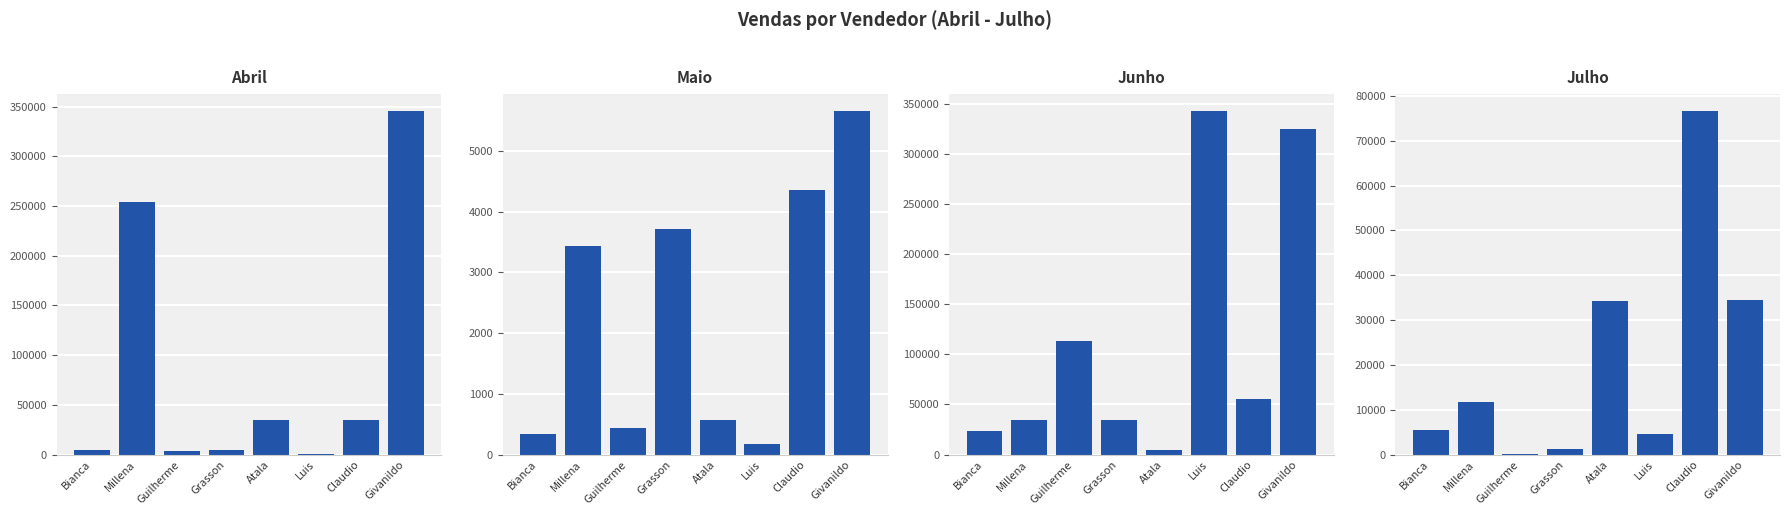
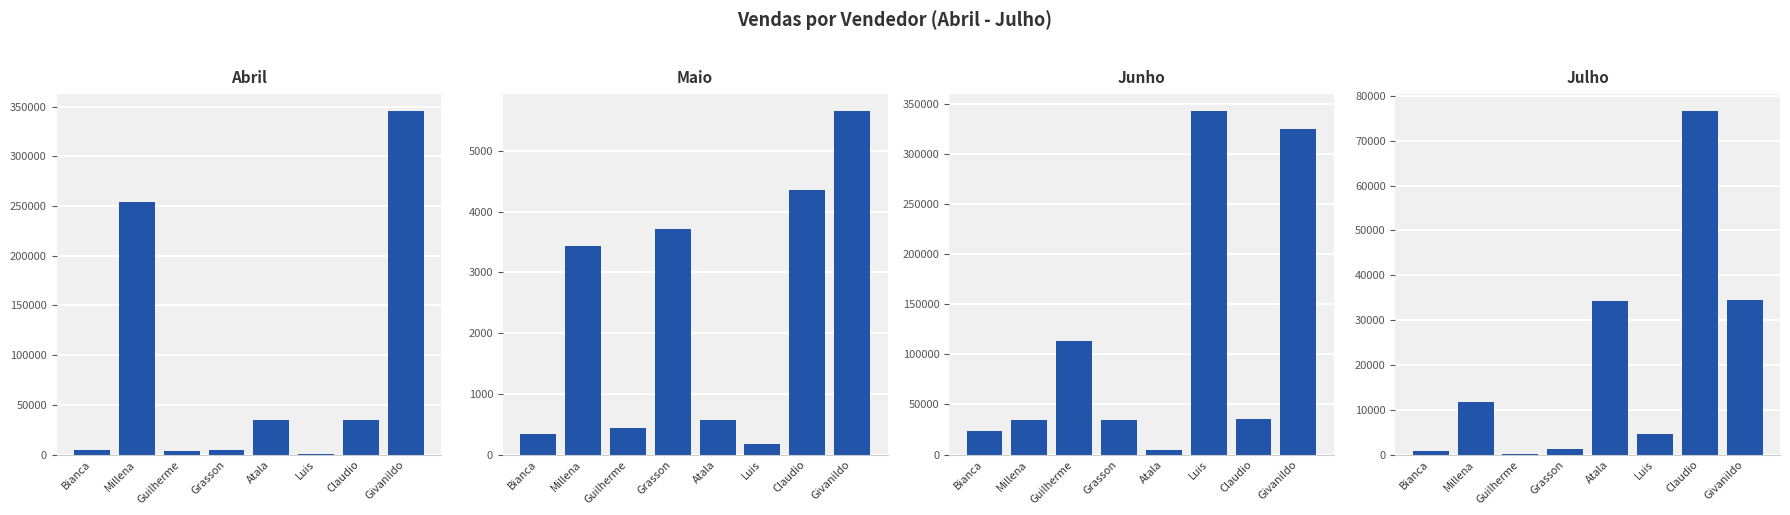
  {
    "Abril": {
      "Bianca": 0,
      "Millena": 250000,
      "Guilherme": 0,
      "Grasson": 0,
      "Atala": 30000,
      "Claudio": 30000,
      "Givanildo": 350000
    },
    "Maio": {
      "Bianca": 300,
      "Millena": 3400,
      "Guilherme": 400,
      "Grasson": 3700,
      "Atala": 600,
      "Luis": 200,
      "Claudio": 4400,
      "Givanildo": 5700
    },
    "Junho": {
      "Bianca": 23000,
      "Millena": 34000,
      "Guilherme": 113000,
      "Grasson": 35000,
      "Atala": 4000,
      "Luis": 342000,
-     "Claudio": 55000,
+     "Claudio": 35000,
      "Givanildo": 324000
    },
    "Julho": {
-     "Bianca": 6000,
+     "Bianca": 1000,
      "Millena": 12000,
      "Grasson": 1000,
      "Atala": 34000,
      "Luis": 5000,
      "Claudio": 77000,
      "Givanildo": 35000
    }
  }
